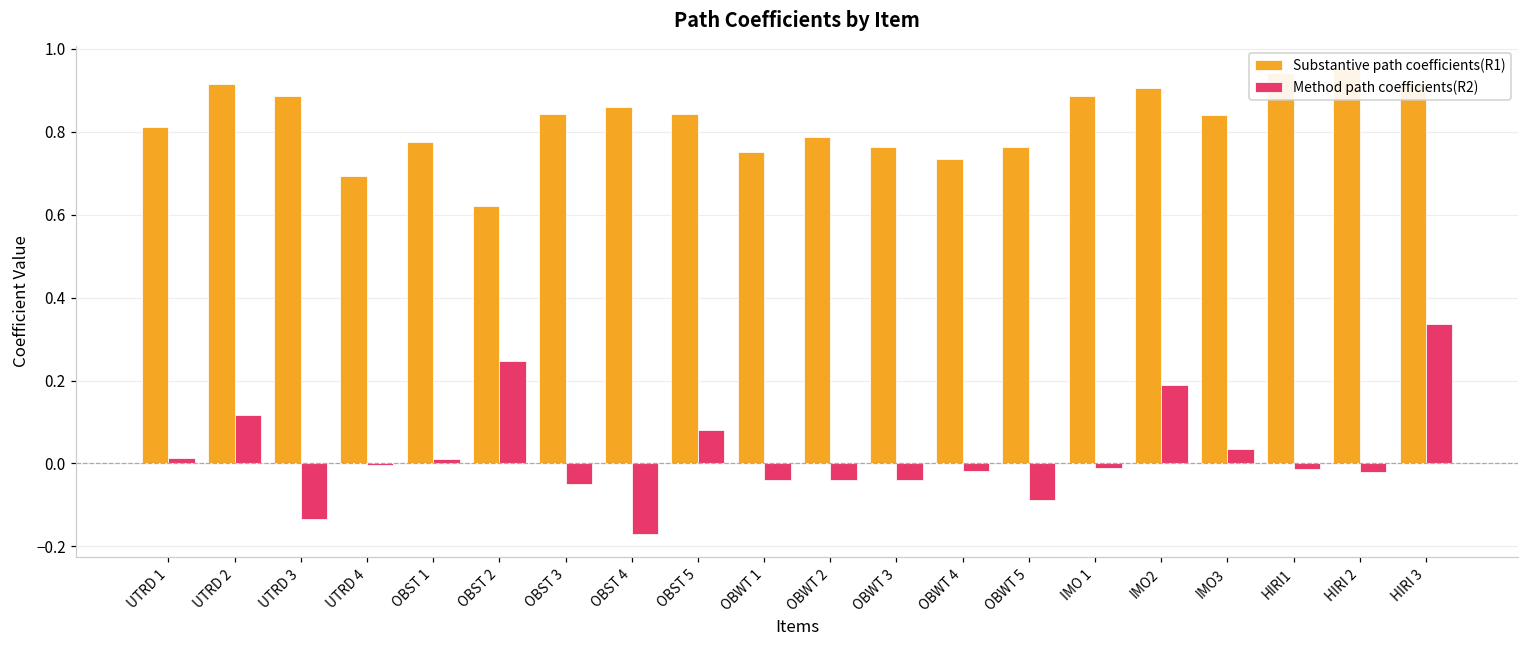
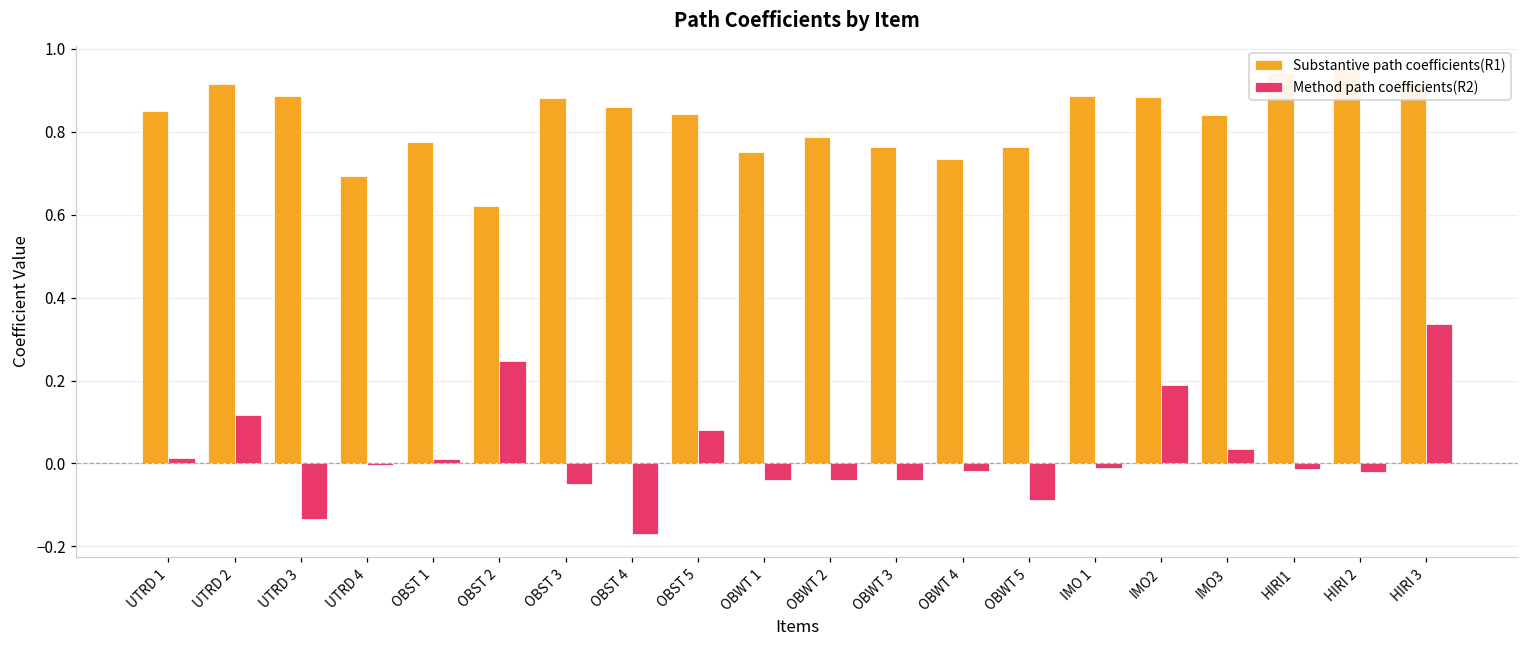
  {
    "Substantive path coefficients(R1)": {
-     "UTRD 1": 0.81,
+     "UTRD 1": 0.85,
      "UTRD 2": 0.91,
      "UTRD 3": 0.89,
      "UTRD 4": 0.69,
      "OBST 1": 0.78,
      "OBST 2": 0.62,
-     "OBST 3": 0.84,
+     "OBST 3": 0.88,
      "OBST 4": 0.86,
      "OBST 5": 0.84,
      "OBWT 1": 0.75,
      "OBWT 2": 0.79,
      "OBWT 3": 0.76,
      "OBWT 4": 0.73,
      "OBWT 5": 0.76,
      "IMO 1": 0.89,
-     "IMO2": 0.91,
+     "IMO2": 0.88,
      "IMO3": 0.84
    },
    "Method path coefficients(R2)": {
      "UTRD 1": 0.01,
      "UTRD 2": 0.12,
      "UTRD 3": -0.14,
      "OBST 1": 0.01,
      "OBST 2": 0.25,
      "OBST 3": -0.05,
      "OBST 4": -0.17,
      "OBST 5": 0.08,
      "OBWT 1": -0.04,
      "OBWT 2": -0.04,
      "OBWT 3": -0.04,
      "OBWT 4": -0.02,
      "OBWT 5": -0.09,
      "IMO 1": -0.01,
      "IMO2": 0.19,
      "IMO3": 0.04,
      "HIRI1": -0.01,
      "HIRI 2": -0.02,
      "HIRI 3": 0.34
    }
  }
